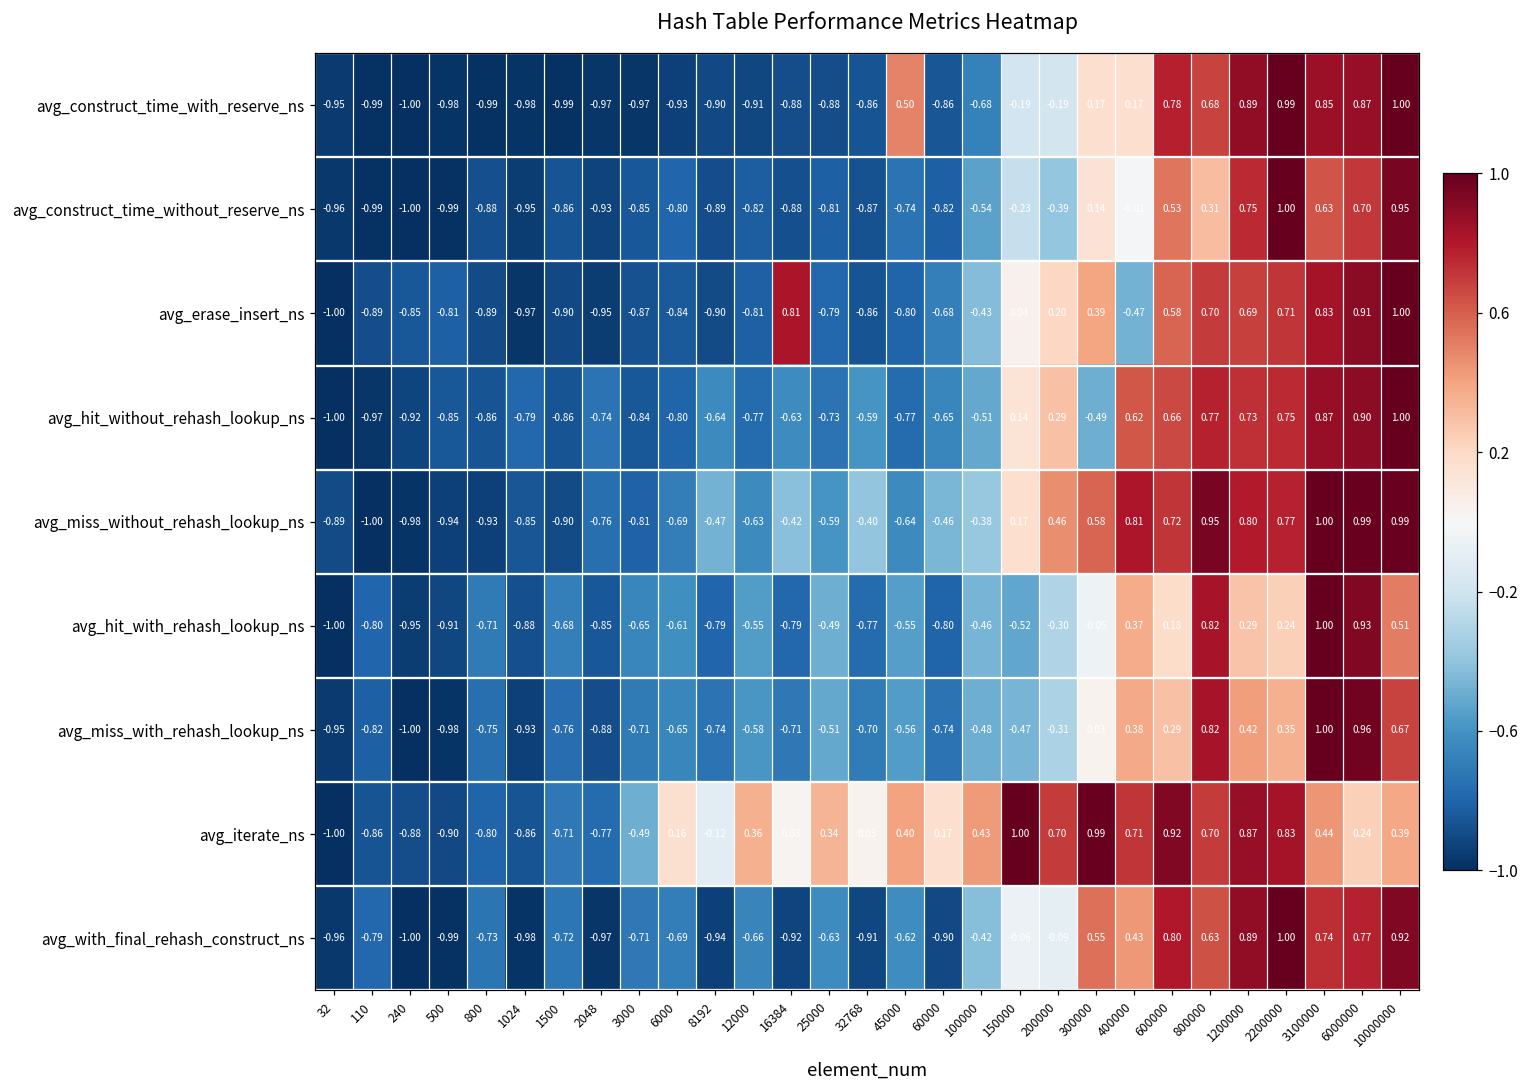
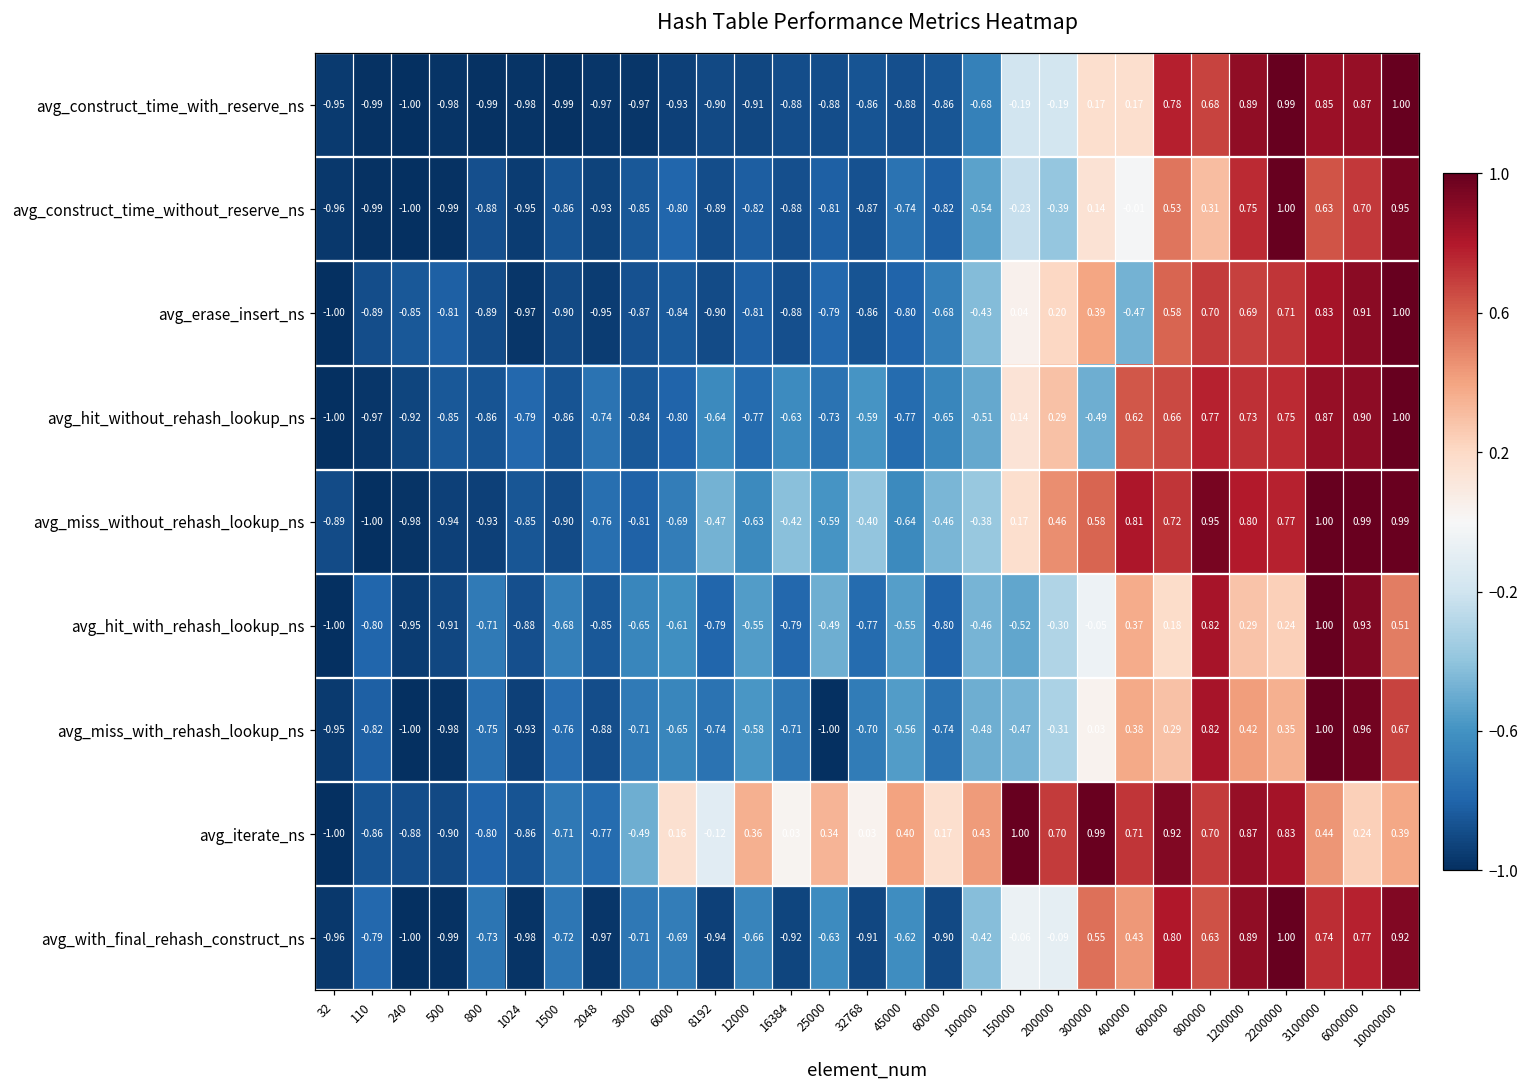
  {
    "avg_construct_time_with_reserve_ns": {
      "32": -0.95,
      "110": -0.99,
      "240": -1.00,
      "500": -0.98,
      "800": -0.99,
      "1024": -0.98,
      "1500": -0.99,
      "2048": -0.97,
      "3000": -0.97,
      "6000": -0.93,
      "8192": -0.90,
      "12000": -0.91,
      "16384": -0.88,
      "25000": -0.88,
      "32768": -0.86,
-     "45000": 0.50,
+     "45000": -0.88,
      "60000": -0.86,
      "100000": -0.68,
      "300000": 0.17,
      "400000": 0.17,
      "600000": 0.78,
      "800000": 0.68,
      "1200000": 0.89,
      "2200000": 0.99,
      "3100000": 0.85,
      "6000000": 0.87,
      "10000000": 1.00
    },
    "avg_erase_insert_ns": {
      "32": -1.00,
      "110": -0.89,
      "240": -0.85,
      "500": -0.81,
      "800": -0.89,
      "1024": -0.97,
      "1500": -0.90,
      "2048": -0.95,
      "3000": -0.87,
      "6000": -0.84,
      "8192": -0.90,
      "12000": -0.81,
-     "16384": 0.81,
+     "16384": -0.88,
      "25000": -0.79,
      "32768": -0.86,
      "45000": -0.80,
      "60000": -0.68,
      "100000": -0.43,
      "200000": 0.20,
      "300000": 0.39,
      "400000": -0.47,
      "600000": 0.58,
      "800000": 0.70,
      "1200000": 0.69,
      "2200000": 0.71,
      "3100000": 0.83,
      "6000000": 0.91,
      "10000000": 1.00
    },
    "avg_miss_with_rehash_lookup_ns": {
      "32": -0.95,
      "110": -0.82,
      "240": -1.00,
      "500": -0.98,
      "800": -0.75,
      "1024": -0.93,
      "1500": -0.76,
      "2048": -0.88,
      "3000": -0.71,
      "6000": -0.65,
      "8192": -0.74,
      "12000": -0.58,
      "16384": -0.71,
-     "25000": -0.51,
+     "25000": -1.00,
      "32768": -0.70,
      "45000": -0.56,
      "60000": -0.74,
      "100000": -0.48,
      "150000": -0.47,
      "200000": -0.31,
      "400000": 0.38,
      "600000": 0.29,
      "800000": 0.82,
      "1200000": 0.42,
      "2200000": 0.35,
      "3100000": 1.00,
      "6000000": 0.96,
      "10000000": 0.67
    }
  }
